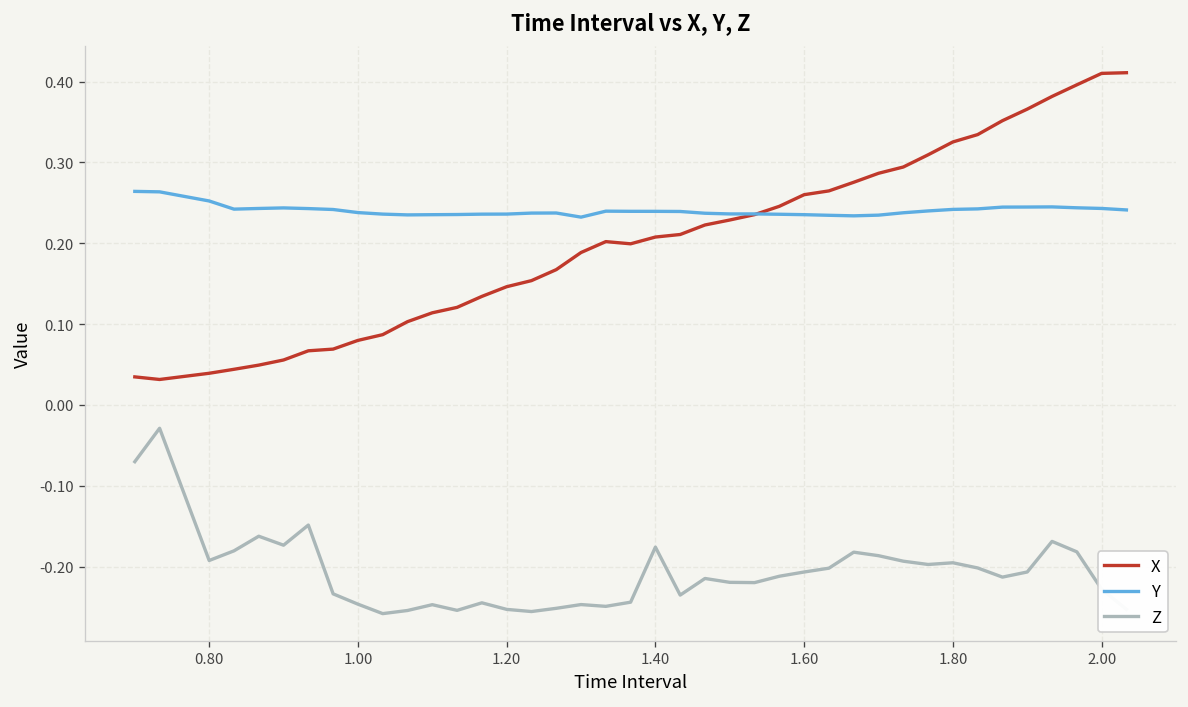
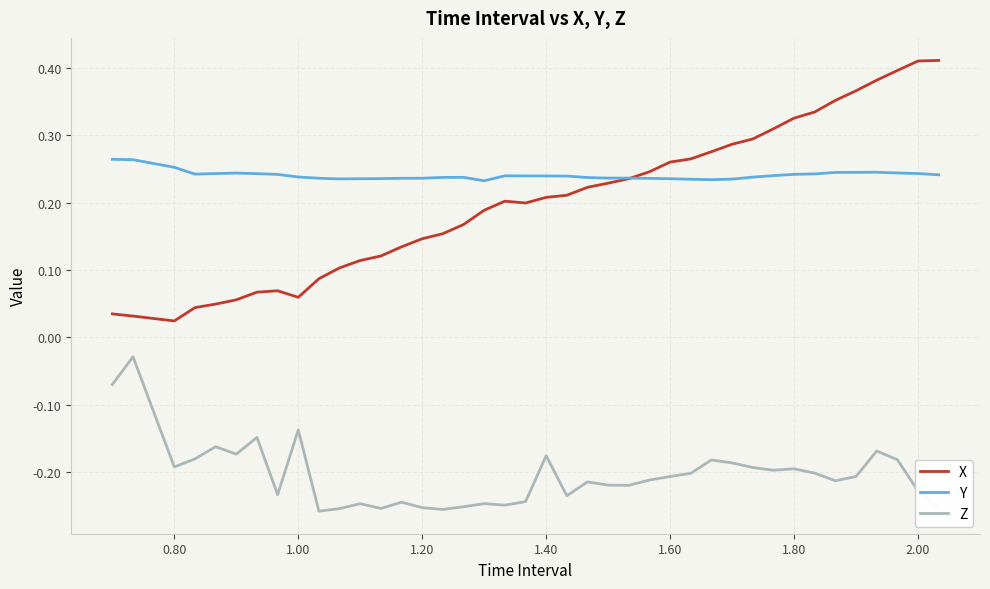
  {
    "X": {
-     "0.80": 0.04,
-     "1.00": 0.08,
+     "0.80": 0.02,
+     "1.00": 0.06,
      "1.20": 0.15,
      "1.40": 0.21,
      "1.60": 0.26,
      "1.80": 0.33,
      "2.00": 0.41
    },
    "Y": {
      "0.80": 0.25,
      "1.00": 0.24,
      "1.20": 0.24,
      "1.40": 0.24,
      "1.60": 0.24,
      "1.80": 0.24,
      "2.00": 0.24
    },
    "Z": {
      "0.80": -0.19,
-     "1.00": -0.25,
+     "1.00": -0.14,
      "1.20": -0.25,
      "1.40": -0.18,
      "1.60": -0.21,
      "1.80": -0.20
    }
  }
